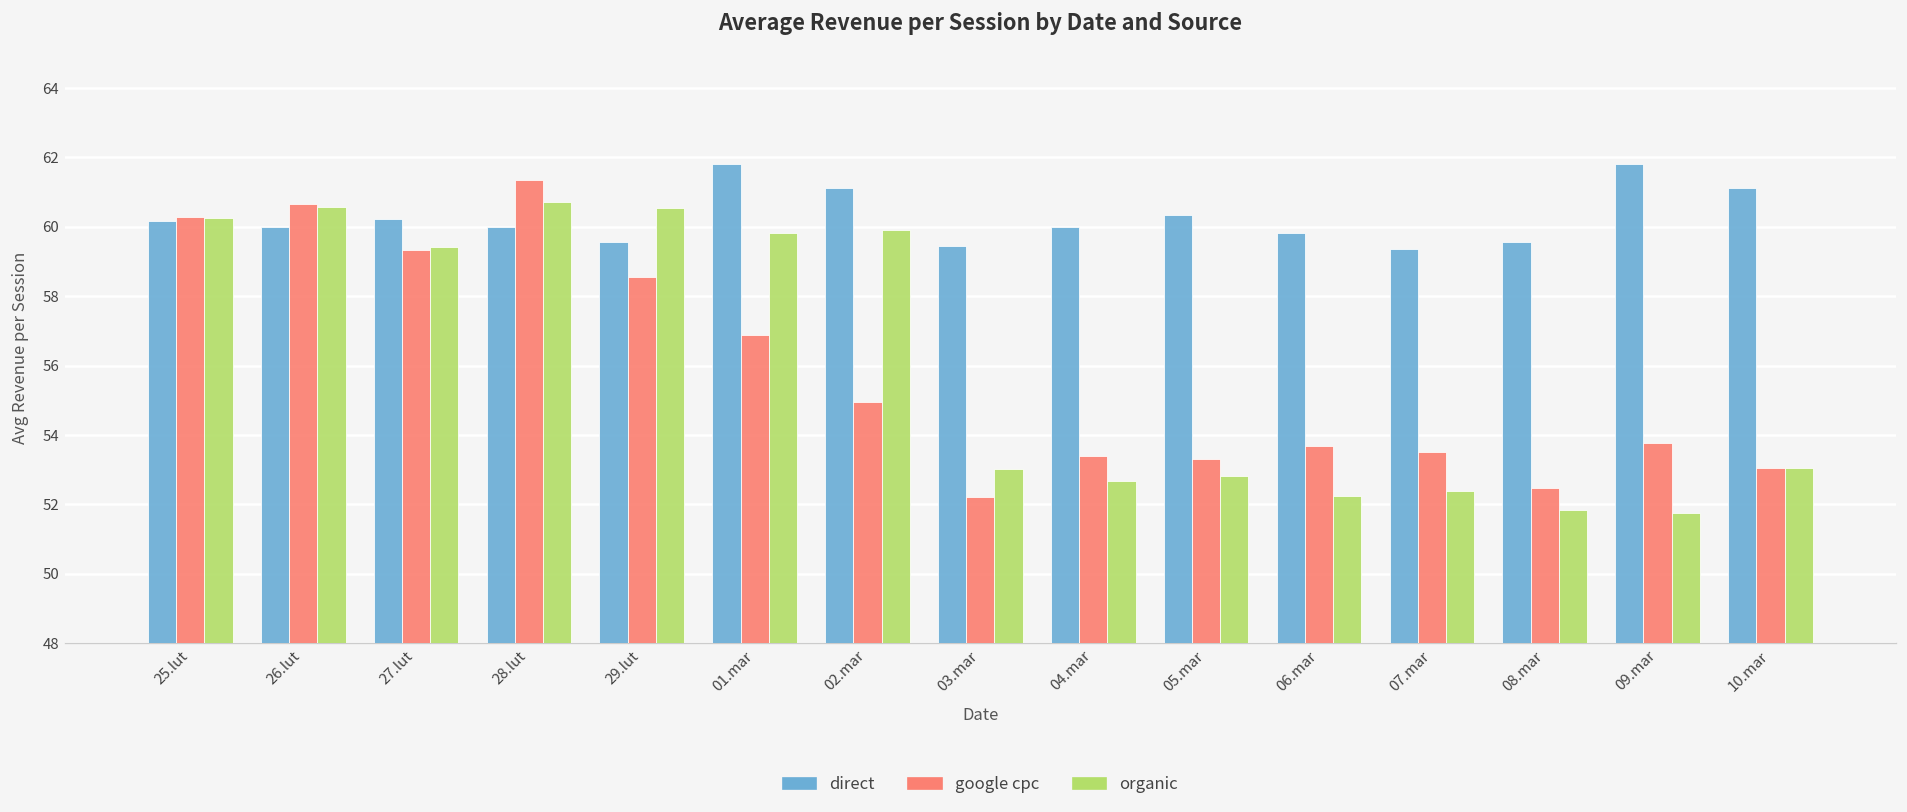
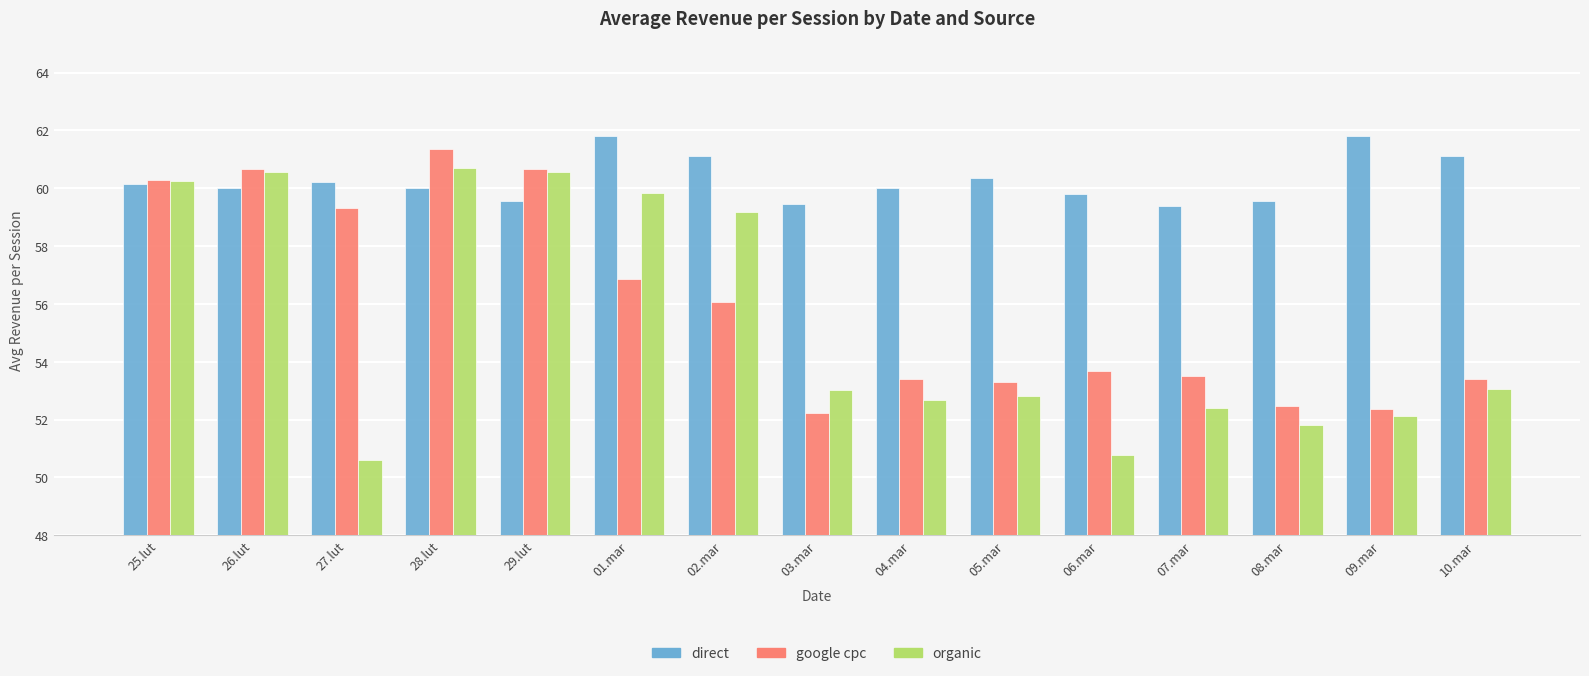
  {
    "direct": {
      "25.lut": 60.2,
      "26.lut": 60.0,
      "27.lut": 60.2,
      "28.lut": 60.0,
      "29.lut": 59.6,
      "01.mar": 61.8,
      "02.mar": 61.1,
      "03.mar": 59.5,
      "04.mar": 60.0,
      "05.mar": 60.3,
      "06.mar": 59.8,
      "07.mar": 59.4,
      "08.mar": 59.6,
      "09.mar": 61.8,
      "10.mar": 61.1
    },
    "google cpc": {
      "25.lut": 60.3,
      "26.lut": 60.7,
      "27.lut": 59.3,
      "28.lut": 61.4,
-     "29.lut": 58.6,
+     "29.lut": 60.7,
      "01.mar": 56.9,
-     "02.mar": 54.9,
+     "02.mar": 56.1,
      "03.mar": 52.2,
      "04.mar": 53.4,
      "05.mar": 53.3,
      "06.mar": 53.7,
      "07.mar": 53.5,
      "08.mar": 52.5,
-     "09.mar": 53.8,
-     "10.mar": 53.0
+     "09.mar": 52.4,
+     "10.mar": 53.4
    },
    "organic": {
      "25.lut": 60.3,
      "26.lut": 60.6,
-     "27.lut": 59.4,
+     "27.lut": 50.6,
      "28.lut": 60.7,
      "29.lut": 60.6,
      "01.mar": 59.8,
-     "02.mar": 59.9,
+     "02.mar": 59.2,
      "03.mar": 53.0,
      "04.mar": 52.7,
      "05.mar": 52.8,
-     "06.mar": 52.2,
+     "06.mar": 50.8,
      "07.mar": 52.4,
      "08.mar": 51.8,
-     "09.mar": 51.8,
+     "09.mar": 52.1,
      "10.mar": 53.1
    }
  }
